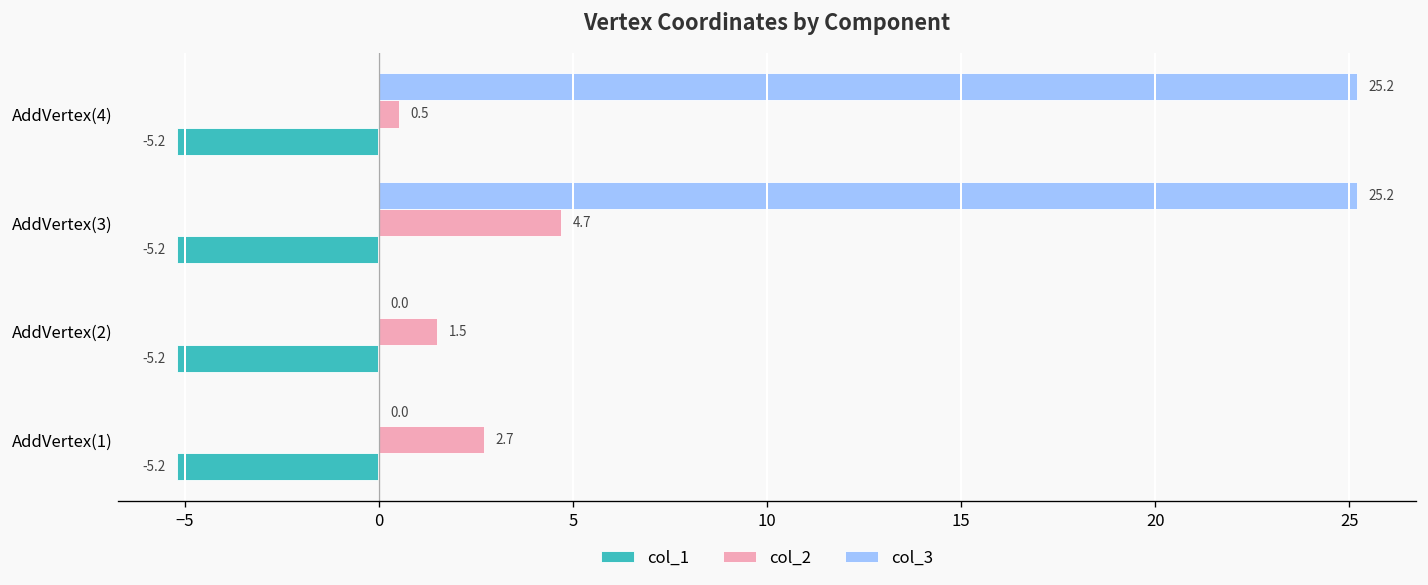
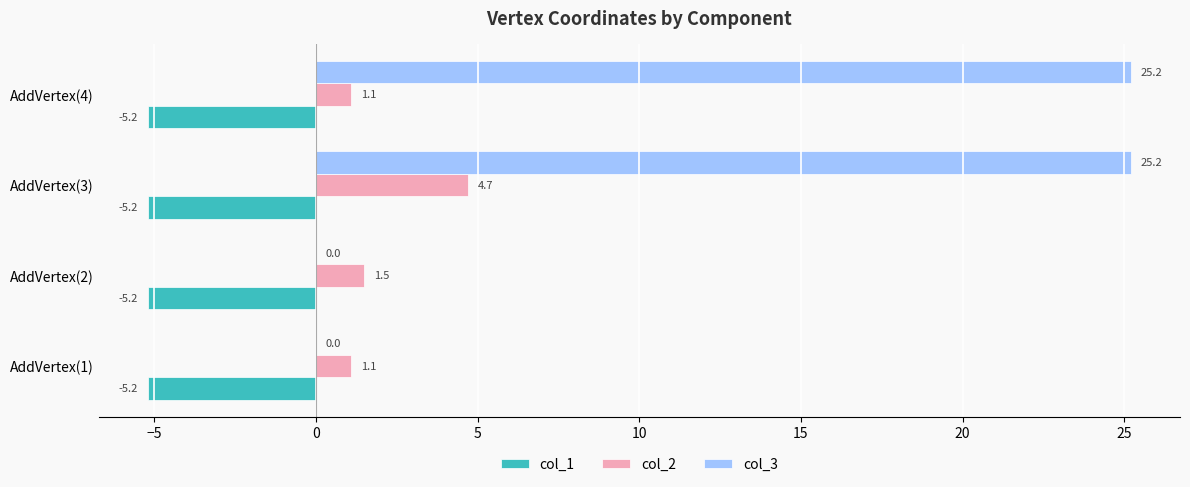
  {
    "col_1": {
      "AddVertex(4)": -5.2,
      "AddVertex(3)": -5.2,
      "AddVertex(2)": -5.2,
      "AddVertex(1)": -5.2
    },
    "col_2": {
-     "AddVertex(4)": 0.5,
+     "AddVertex(4)": 1.1,
      "AddVertex(3)": 4.7,
      "AddVertex(2)": 1.5,
-     "AddVertex(1)": 2.7
+     "AddVertex(1)": 1.1
    },
    "col_3": {
      "AddVertex(4)": 25.2,
      "AddVertex(3)": 25.2,
      "AddVertex(2)": 0.0,
      "AddVertex(1)": 0.0
    }
  }
